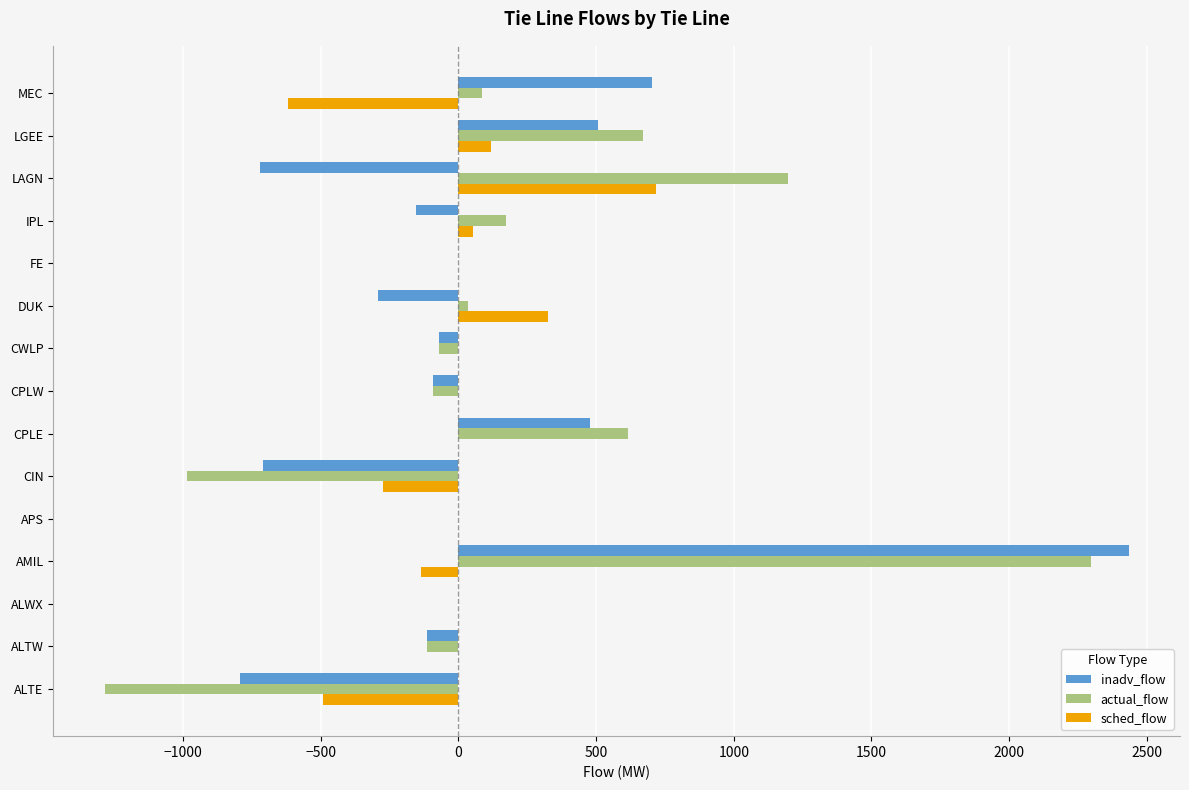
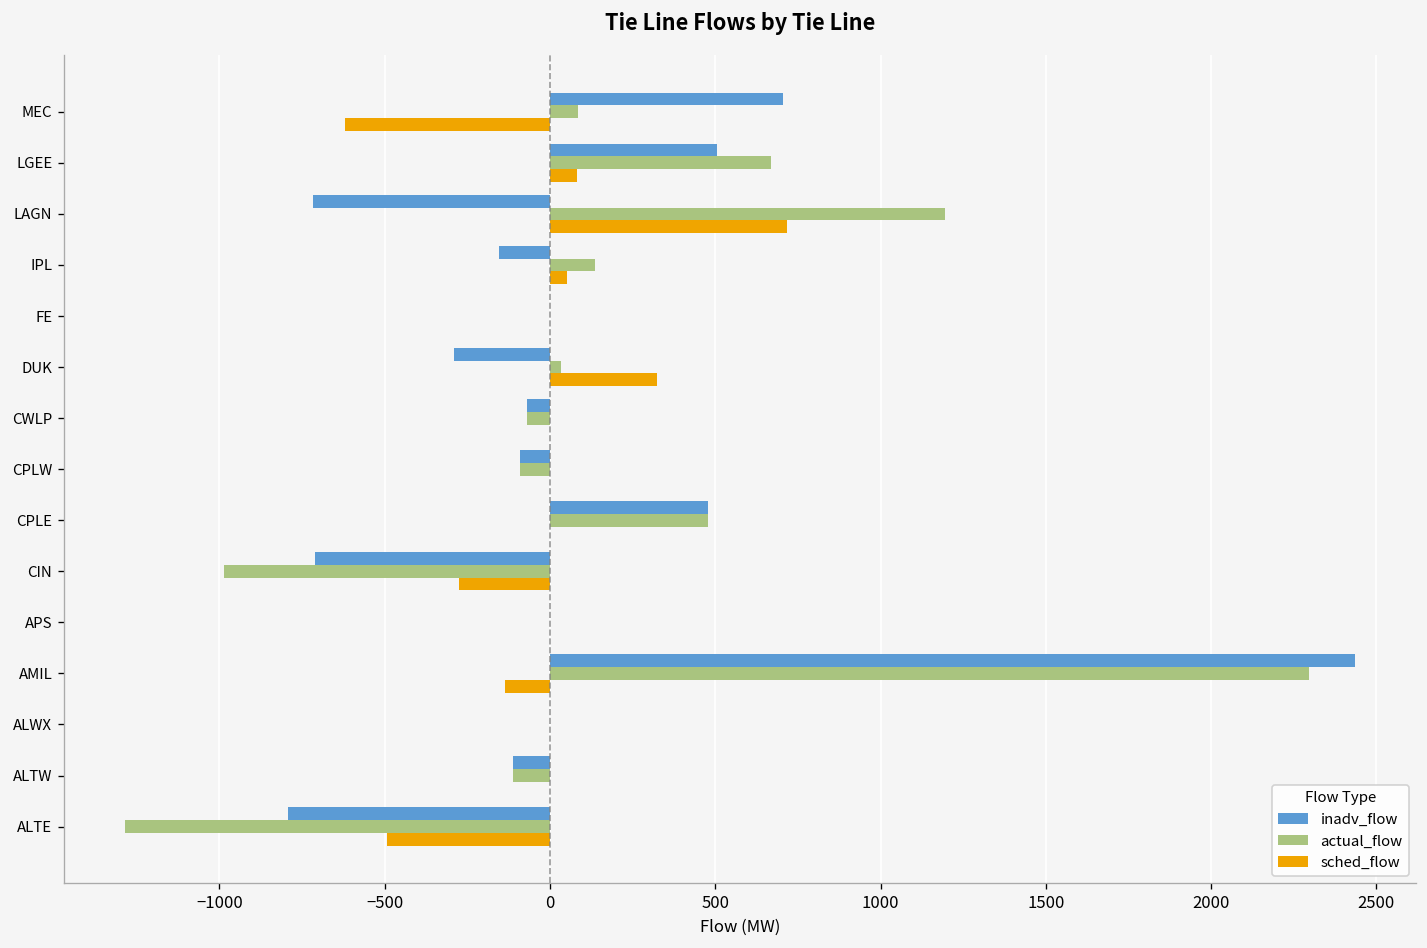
  {
    "inadv_flow": {
      "MEC": 710,
      "LGEE": 510,
      "LAGN": -720,
      "IPL": -150,
      "FE": 0,
      "DUK": -290,
      "CWLP": -70,
      "CPLW": -90,
      "CPLE": 480,
      "CIN": -710,
      "APS": 0,
      "AMIL": 2430,
      "ALWX": 0,
      "ALTW": -110,
      "ALTE": -790
    },
    "actual_flow": {
      "MEC": 90,
      "LGEE": 670,
      "LAGN": 1200,
-     "IPL": 170,
+     "IPL": 140,
      "FE": 0,
      "DUK": 40,
      "CWLP": -70,
      "CPLW": -90,
-     "CPLE": 620,
+     "CPLE": 480,
      "CIN": -990,
      "APS": 0,
      "AMIL": 2300,
      "ALWX": 0,
      "ALTW": -110,
      "ALTE": -1280
    },
    "sched_flow": {
      "MEC": -620,
-     "LGEE": 120,
+     "LGEE": 80,
      "LAGN": 720,
      "IPL": 50,
      "FE": 0,
      "DUK": 330,
      "CWLP": 0,
      "CPLW": 0,
      "CPLE": 0,
      "CIN": -280,
      "APS": 0,
      "AMIL": -140,
      "ALWX": 0,
      "ALTW": 0,
      "ALTE": -490
    }
  }
